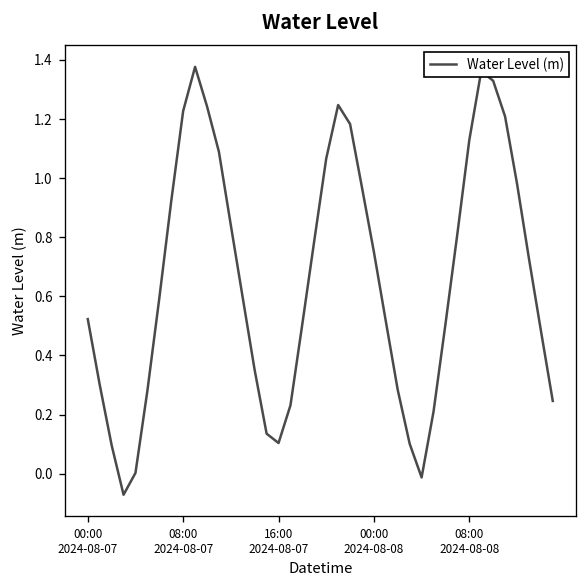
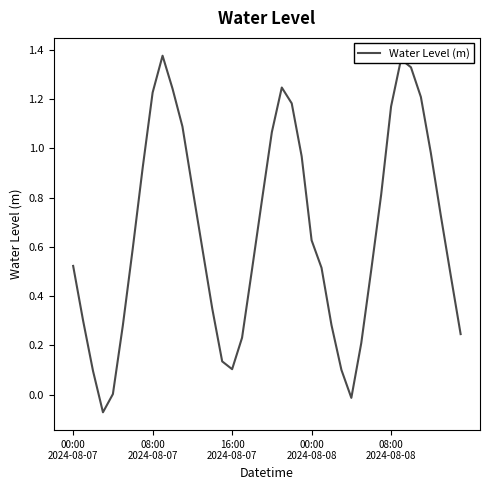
  {
    "00:00 2024-08-07": 0.52,
    "08:00 2024-08-07": 1.23,
    "16:00 2024-08-07": 0.10,
-   "00:00 2024-08-08": 0.75,
-   "08:00 2024-08-08": 1.13
+   "00:00 2024-08-08": 0.63,
+   "08:00 2024-08-08": 1.17
  }
